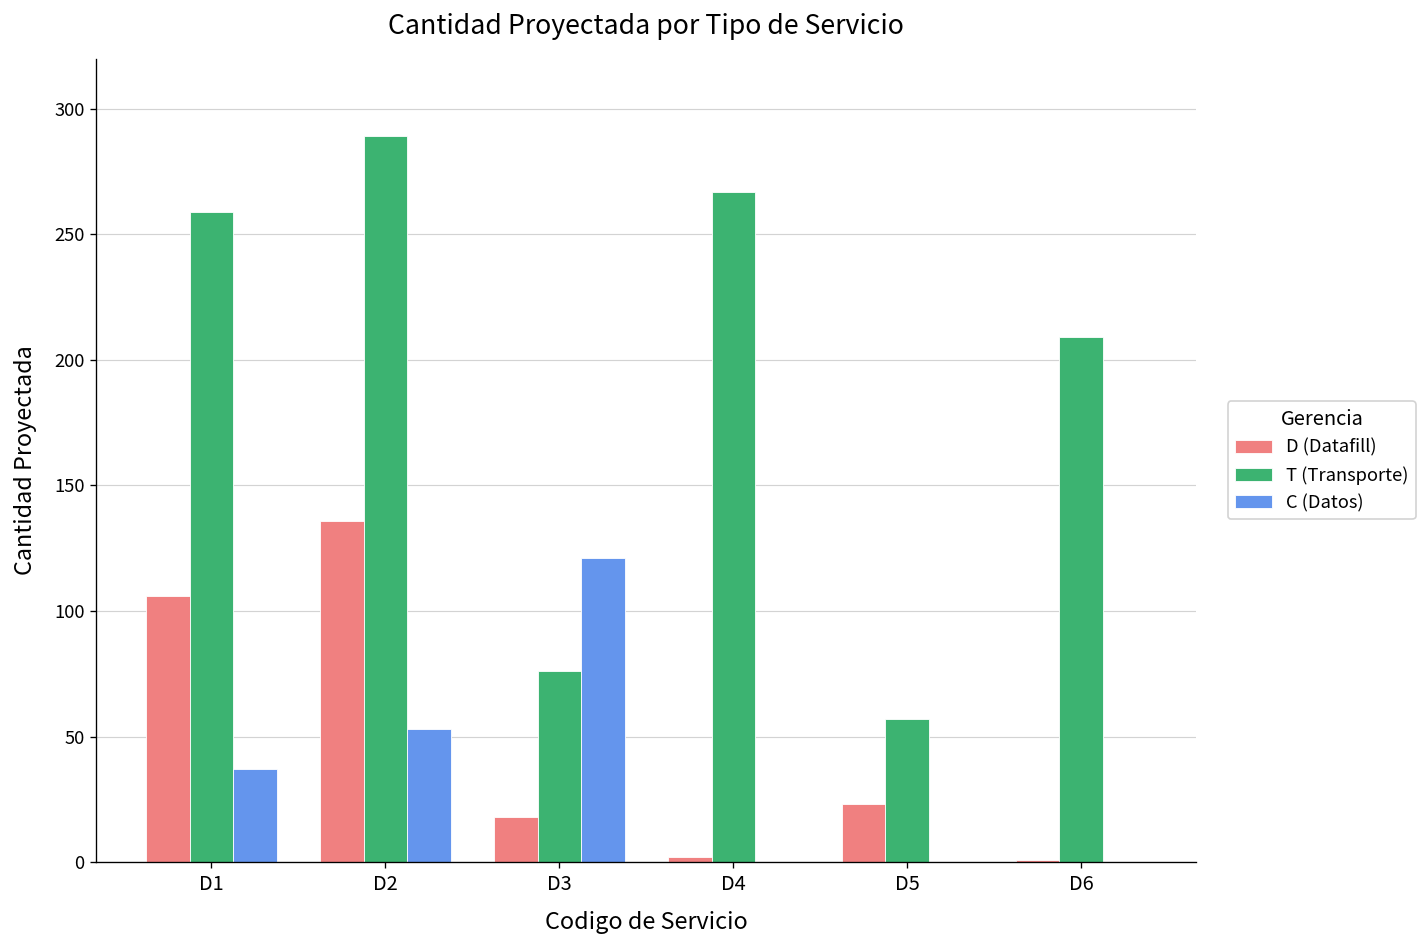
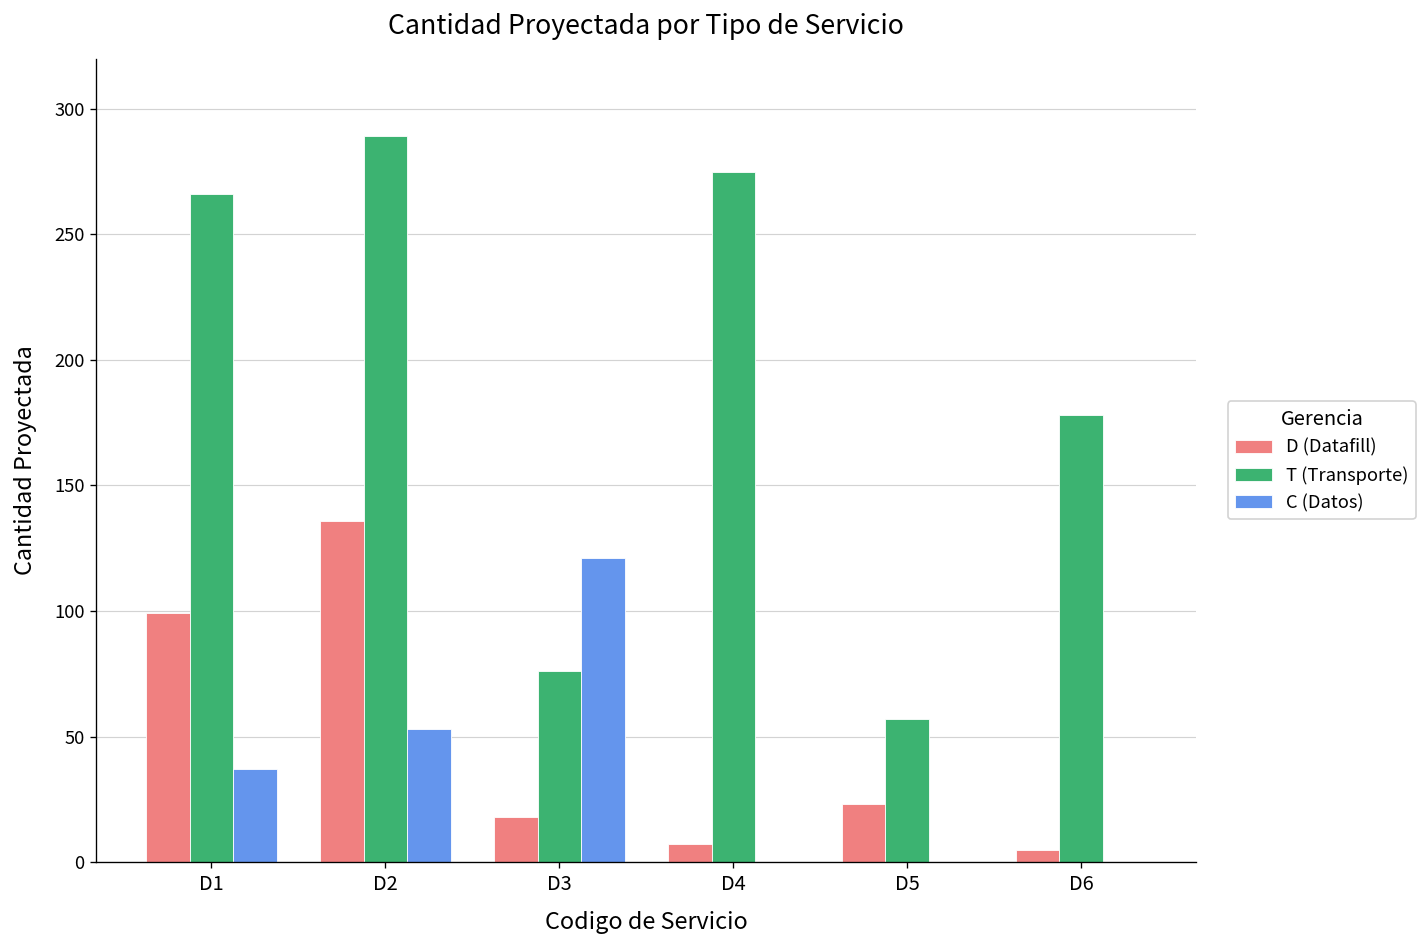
  {
    "D (Datafill)": {
-     "D1": 106,
+     "D1": 99,
      "D2": 136,
      "D3": 18,
-     "D4": 2,
+     "D4": 7,
      "D5": 23,
-     "D6": 1
+     "D6": 5
    },
    "T (Transporte)": {
-     "D1": 259,
+     "D1": 266,
      "D2": 289,
      "D3": 76,
-     "D4": 267,
+     "D4": 275,
      "D5": 57,
-     "D6": 209
+     "D6": 178
    },
    "C (Datos)": {
      "D1": 37,
      "D2": 53,
      "D3": 121,
      "D4": 0,
      "D5": 0,
      "D6": 0
    }
  }
